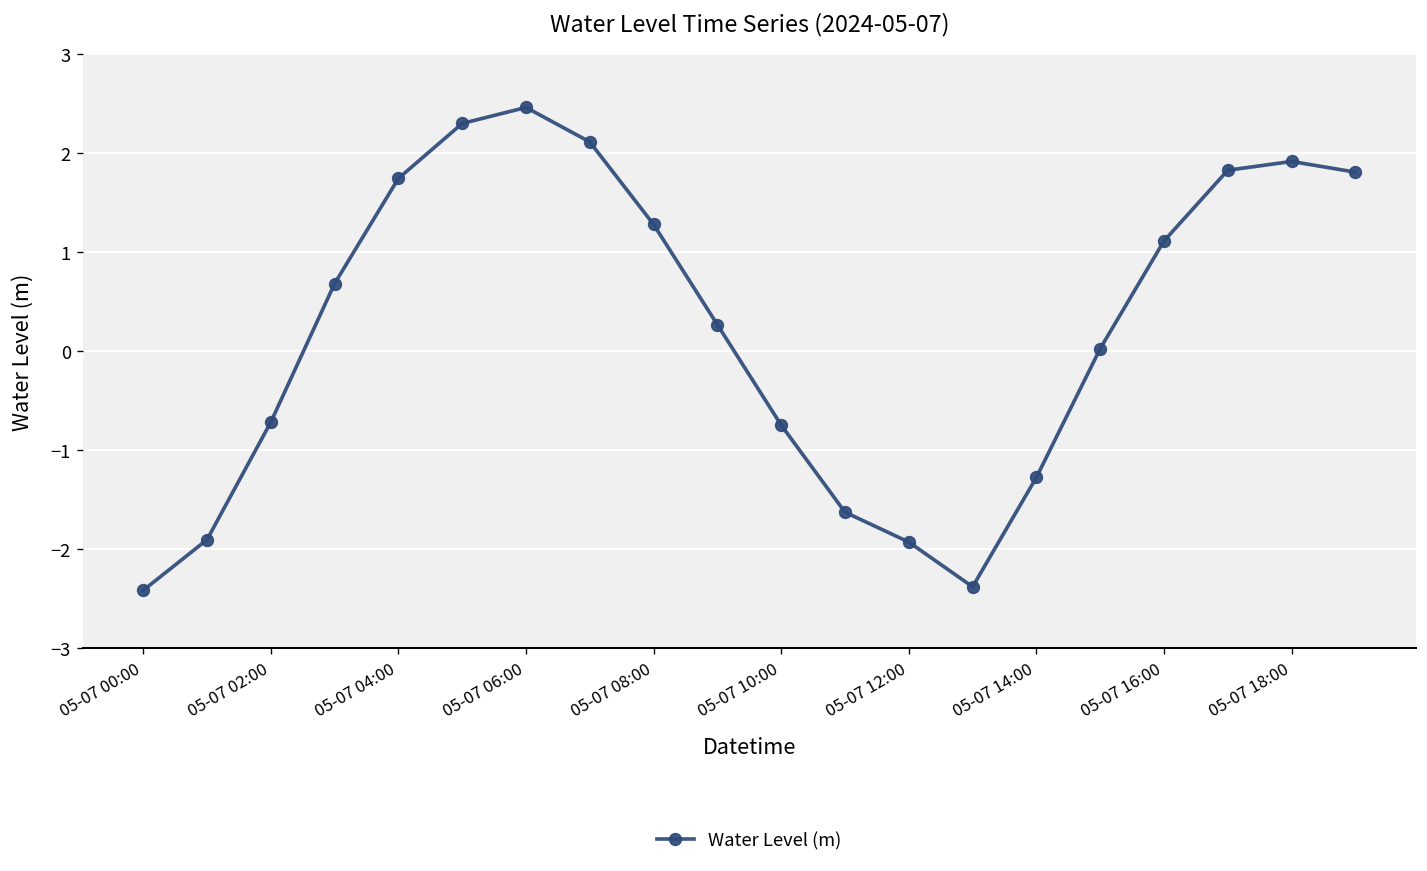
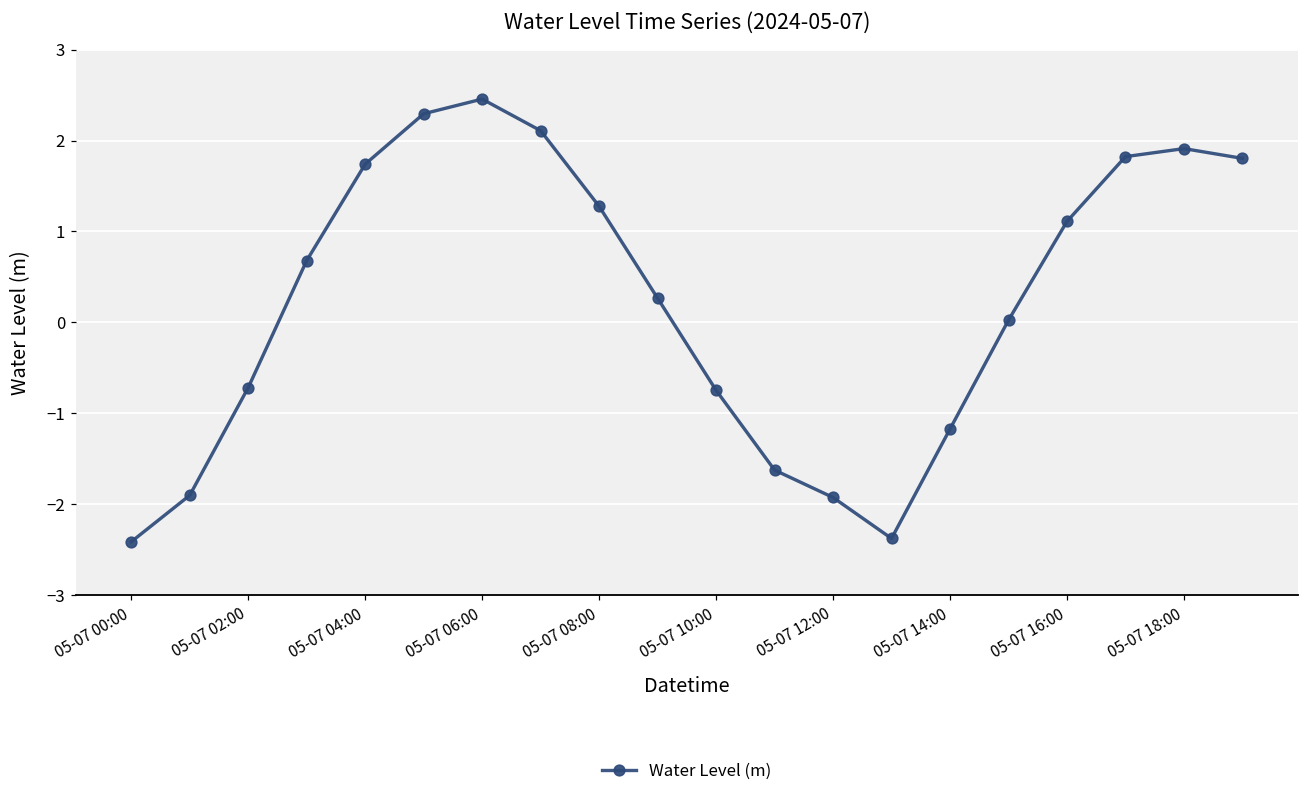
  {
    "05-07 00:00": -2.4,
    "05-07 02:00": -0.7,
    "05-07 04:00": 1.7,
    "05-07 06:00": 2.5,
    "05-07 08:00": 1.3,
    "05-07 10:00": -0.7,
    "05-07 12:00": -1.9,
-   "05-07 14:00": -1.3,
+   "05-07 14:00": -1.2,
    "05-07 16:00": 1.1,
    "05-07 18:00": 1.9
  }
